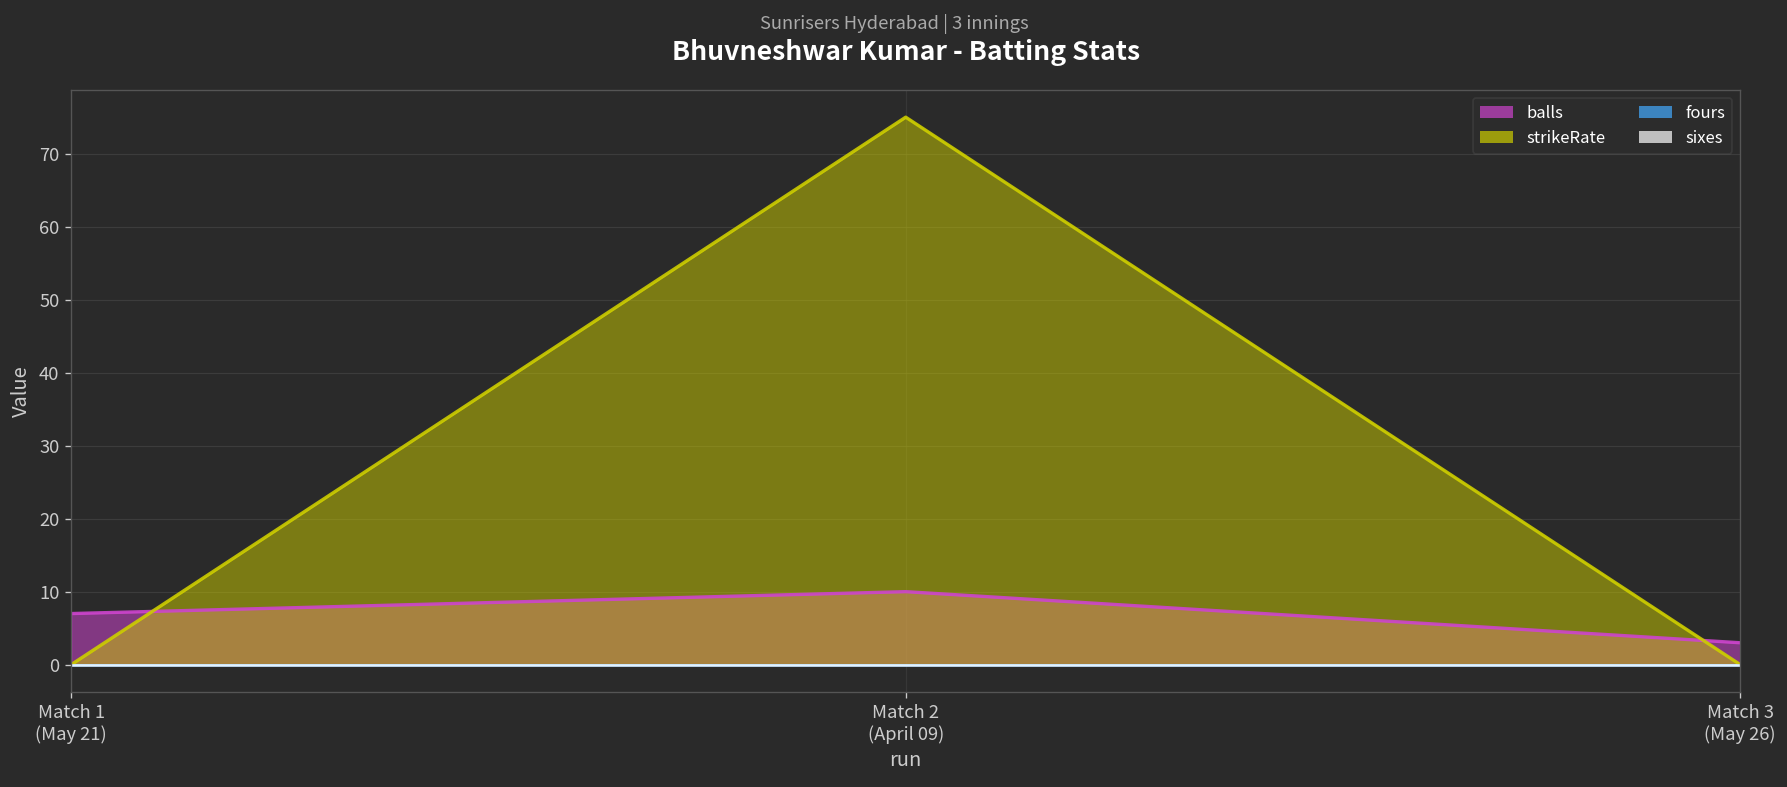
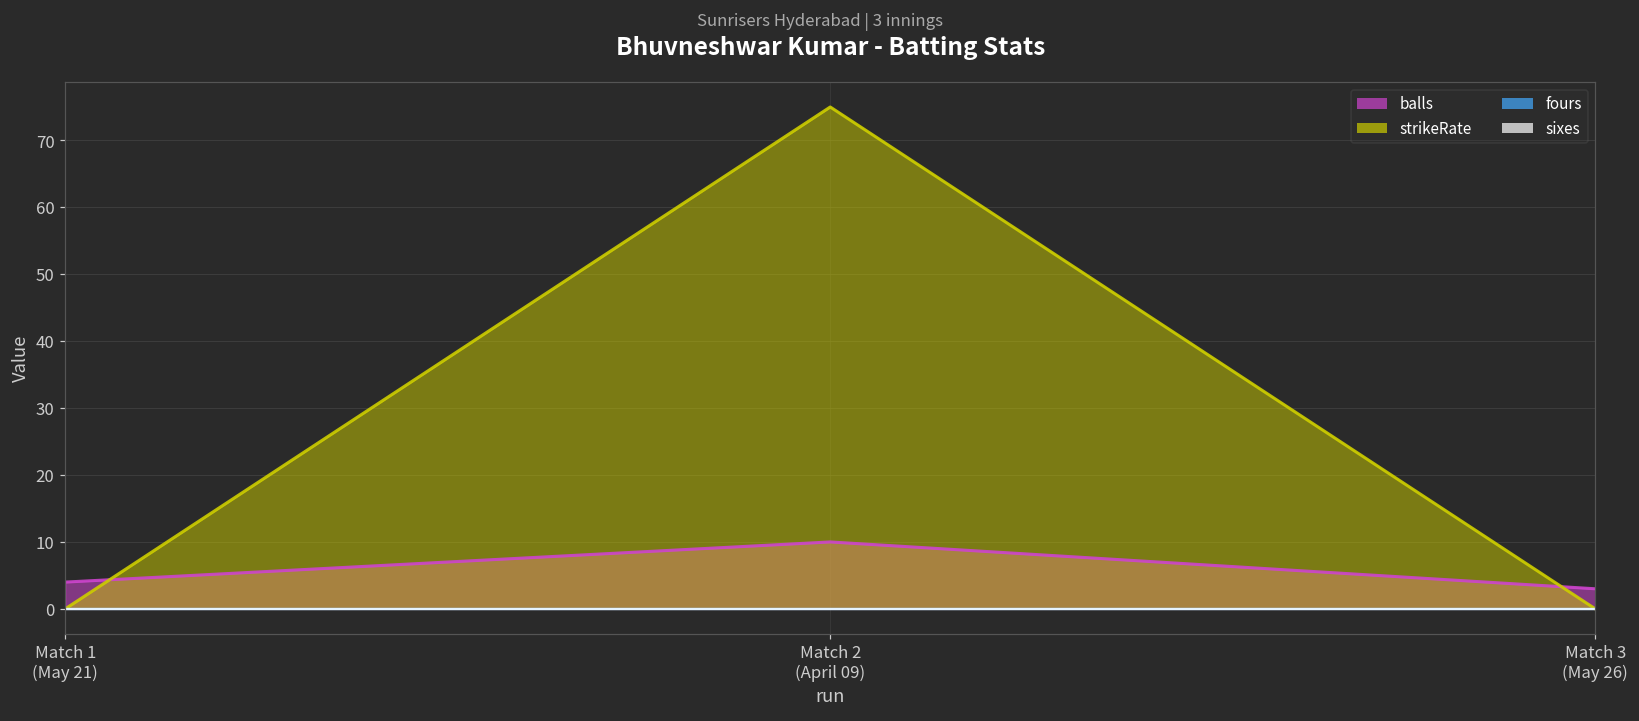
  {
    "balls": {
-     "Match 1 (May 21)": 7,
+     "Match 1 (May 21)": 4,
      "Match 2 (April 09)": 10,
      "Match 3 (May 26)": 3
    },
    "strikeRate": {
      "Match 2 (April 09)": 75
    },
    "sixes": {
      "Match 2 (April 09)": 0
    }
  }
